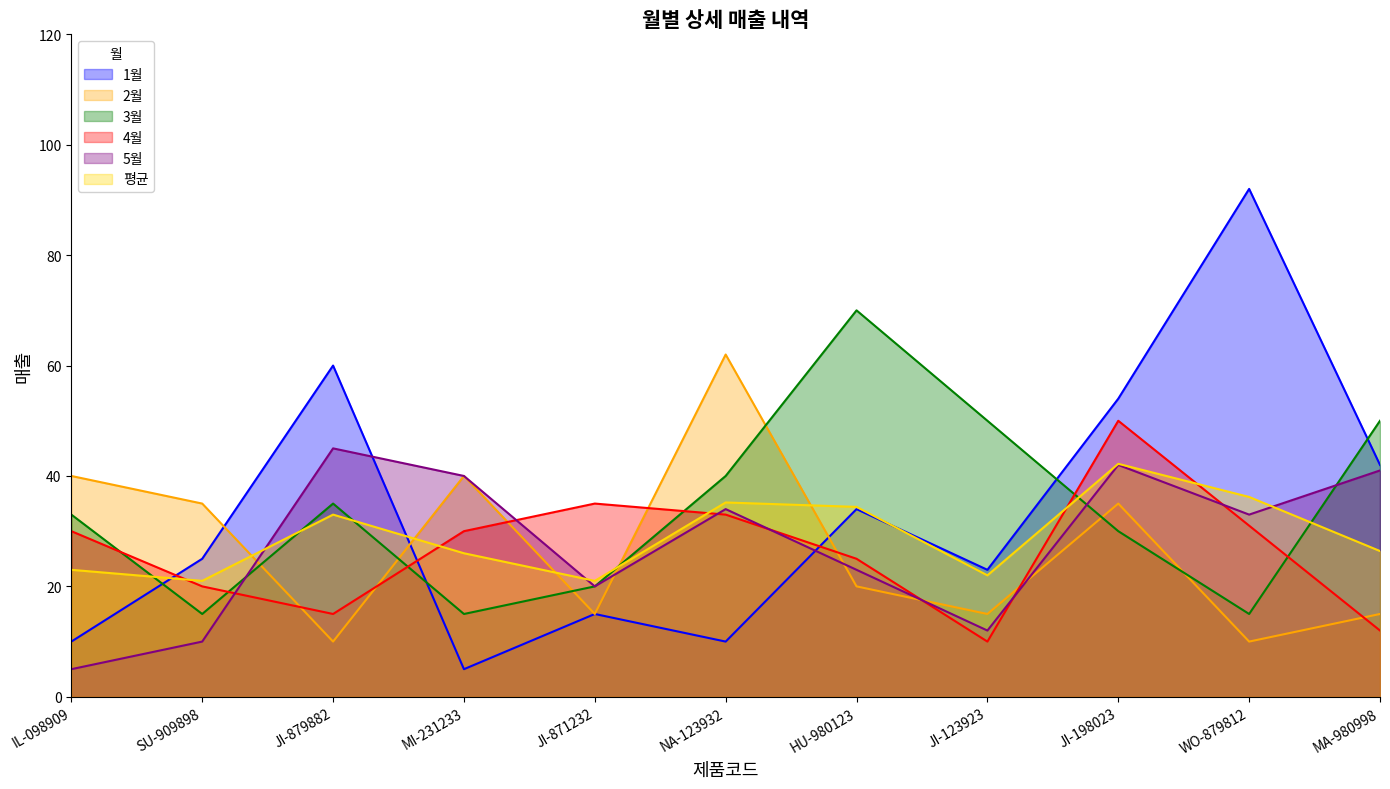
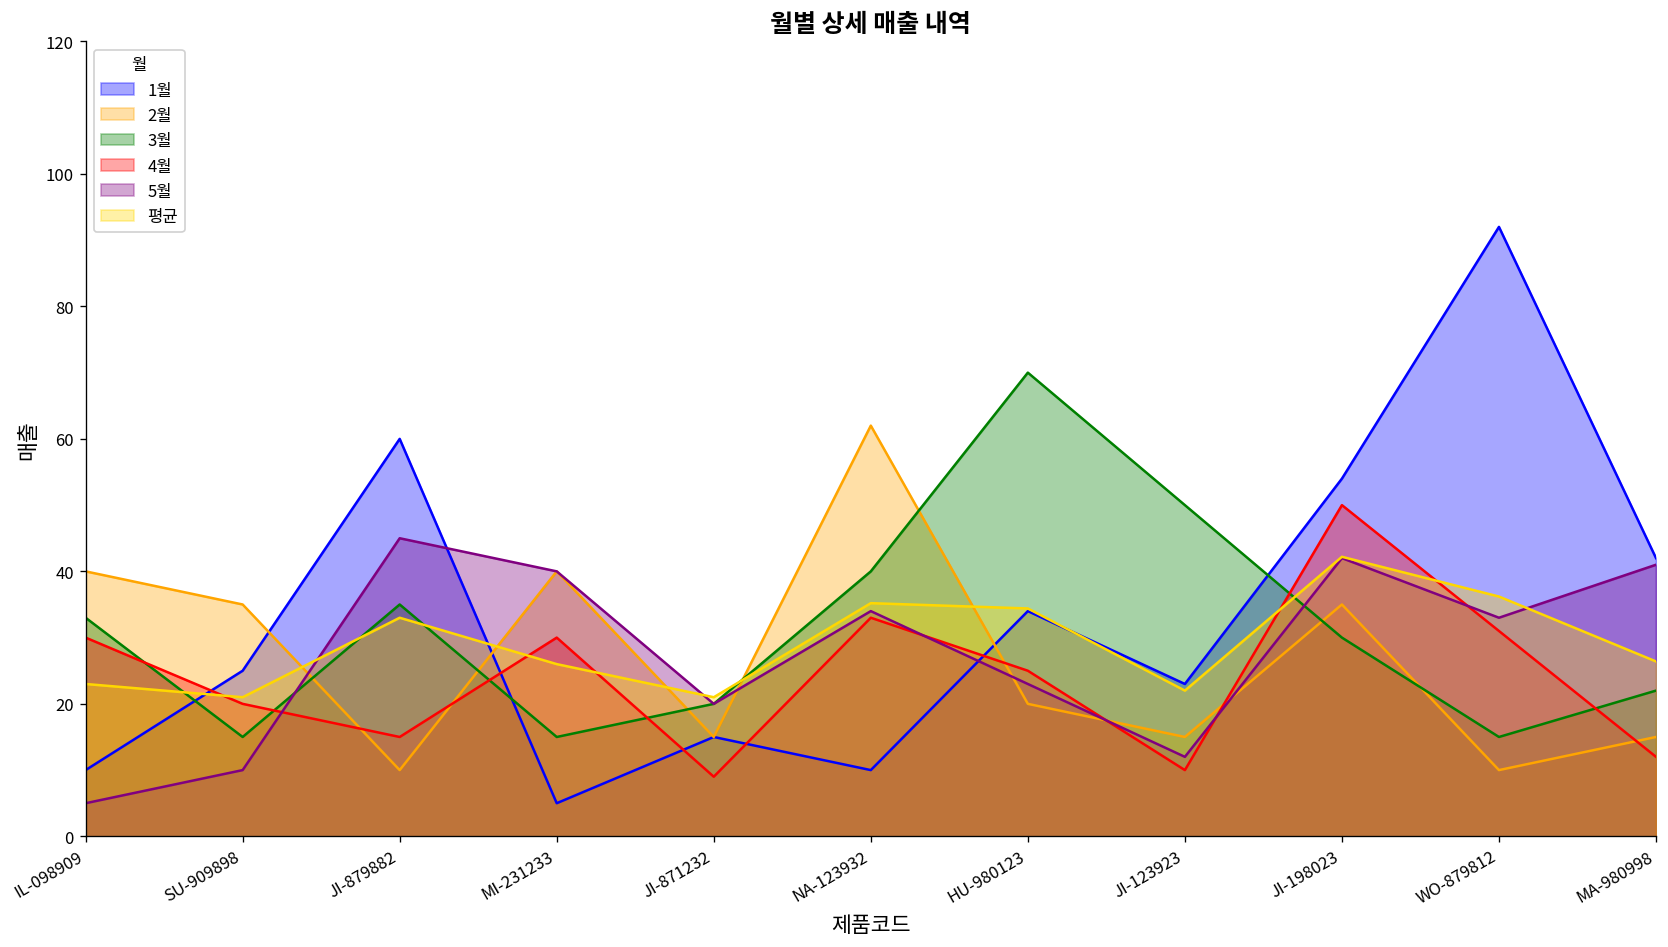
  {
    "1월": {
      "IL-098909": 10,
      "SU-909898": 25,
      "JI-879882": 60,
      "MI-231233": 5,
      "NA-123932": 10,
      "JI-123923": 23,
      "JI-198023": 54,
      "WO-879812": 92,
      "MA-980998": 42
    },
    "3월": {
      "IL-098909": 33,
      "SU-909898": 15,
      "JI-879882": 35,
      "MI-231233": 15,
      "NA-123932": 40,
      "HU-980123": 70,
      "JI-123923": 50,
      "JI-198023": 30,
      "WO-879812": 15,
-     "MA-980998": 50
+     "MA-980998": 22
    },
    "4월": {
      "IL-098909": 30,
      "SU-909898": 20,
      "JI-879882": 15,
      "MI-231233": 30,
-     "JI-871232": 35,
+     "JI-871232": 9,
      "NA-123932": 33,
      "HU-980123": 25,
      "JI-123923": 10,
      "JI-198023": 50,
      "WO-879812": 31,
      "MA-980998": 12
    },
    "5월": {
      "IL-098909": 5,
      "SU-909898": 10,
      "JI-879882": 45,
      "NA-123932": 34,
      "HU-980123": 23,
      "JI-123923": 12,
      "WO-879812": 33,
      "MA-980998": 41
    }
  }
